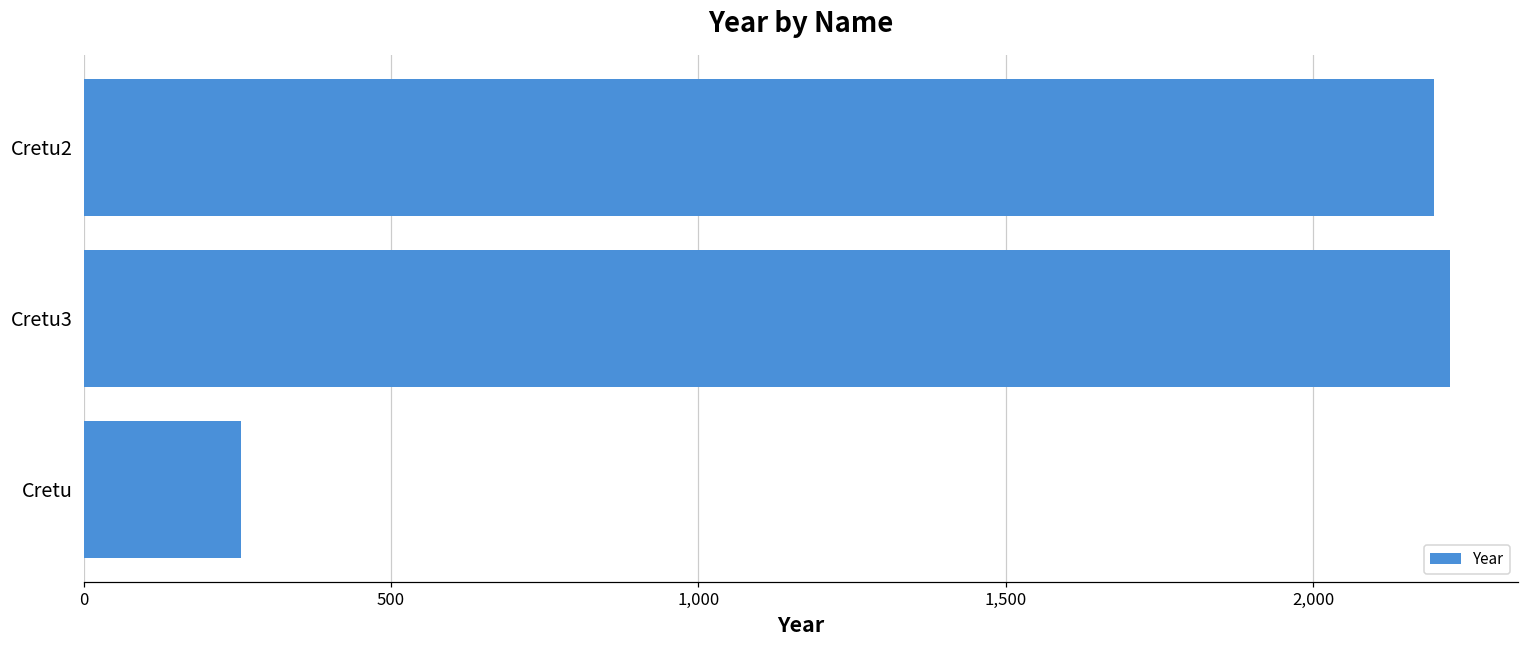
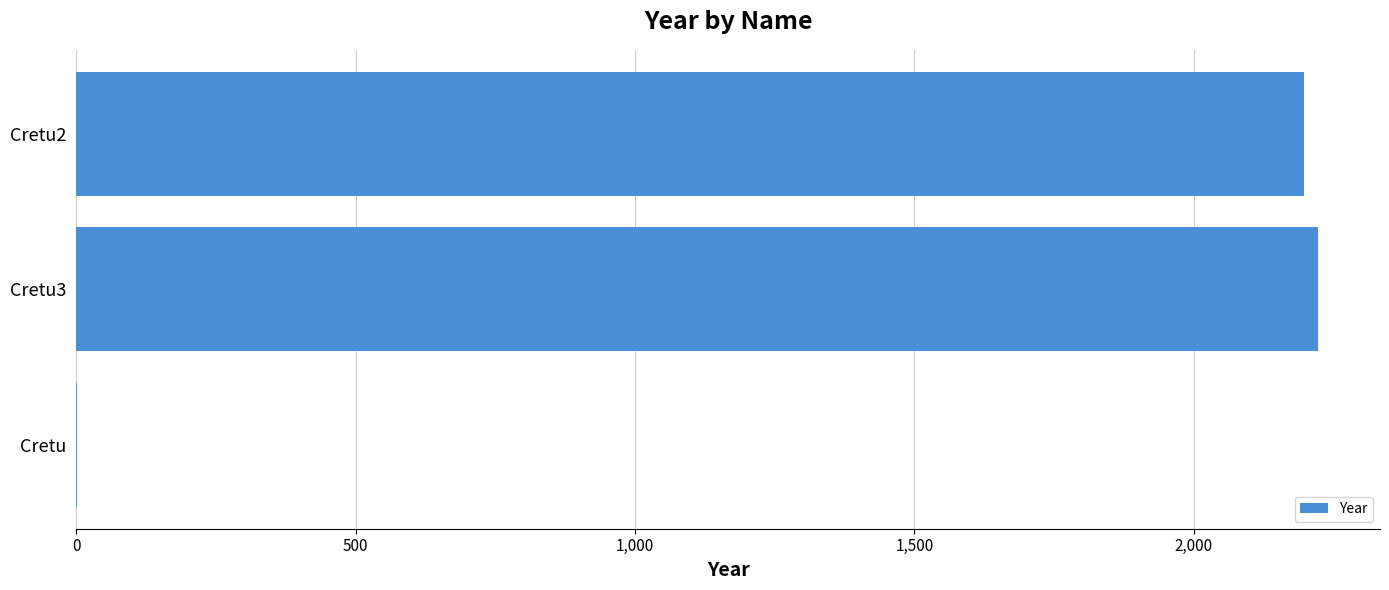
  {
    "Cretu2": "2,200",
    "Cretu3": "2,220",
-   "Cretu": "260"
+   "Cretu": "0"
  }
